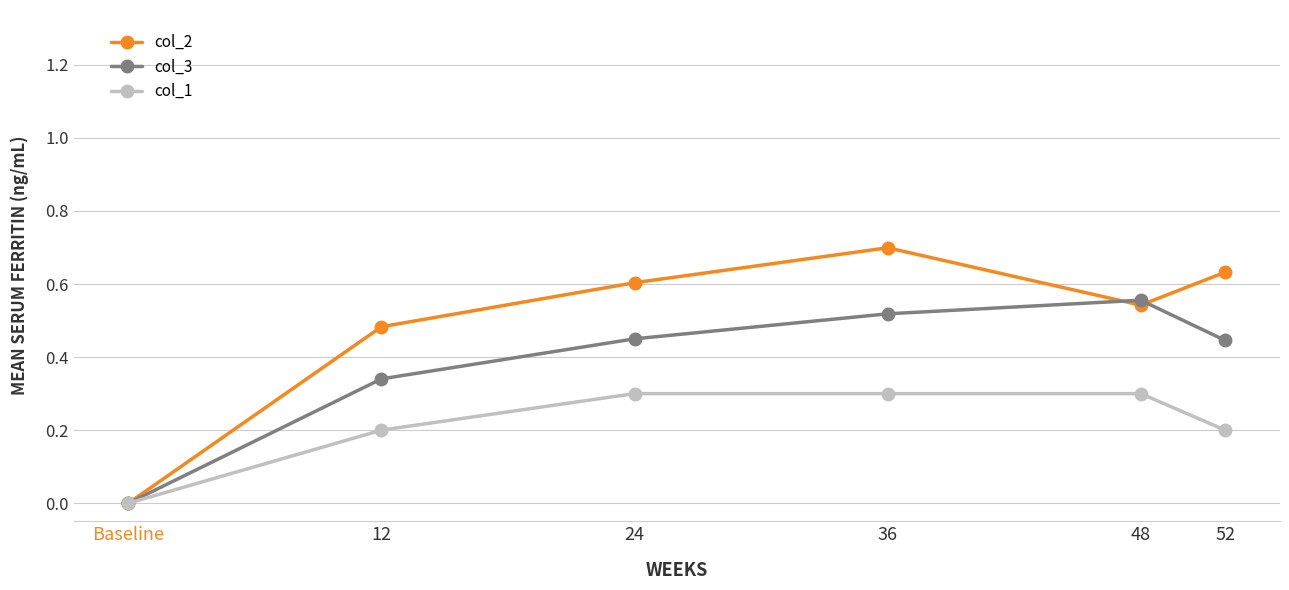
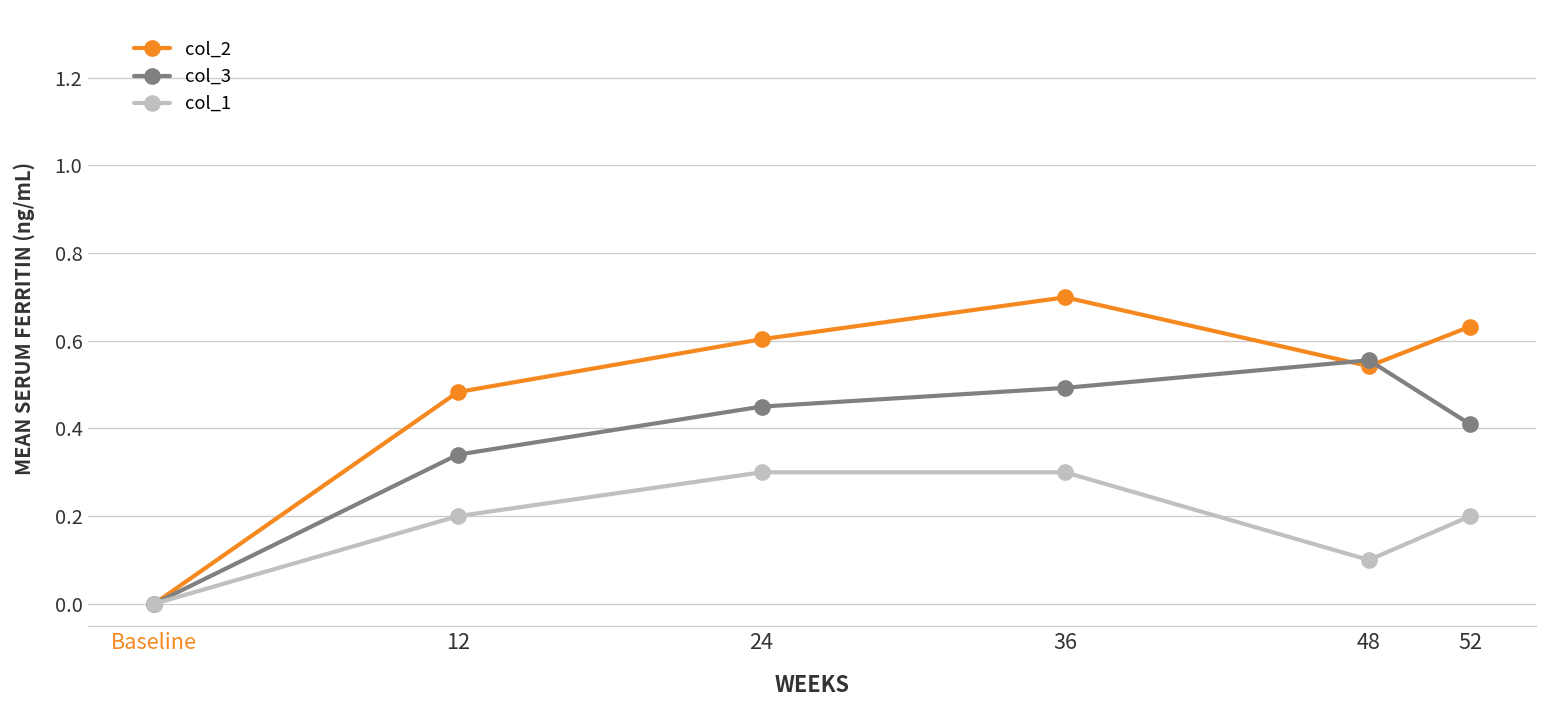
  {
    "col_2": {
      "12": 0.48,
      "24": 0.60,
      "36": 0.70,
      "48": 0.54,
      "52": 0.63
    },
    "col_3": {
      "12": 0.34,
      "24": 0.45,
-     "36": 0.52,
+     "36": 0.49,
      "48": 0.56,
-     "52": 0.45
+     "52": 0.41
    },
    "col_1": {
      "12": 0.2,
      "24": 0.3,
      "36": 0.3,
-     "48": 0.3,
+     "48": 0.1,
      "52": 0.2
    }
  }
